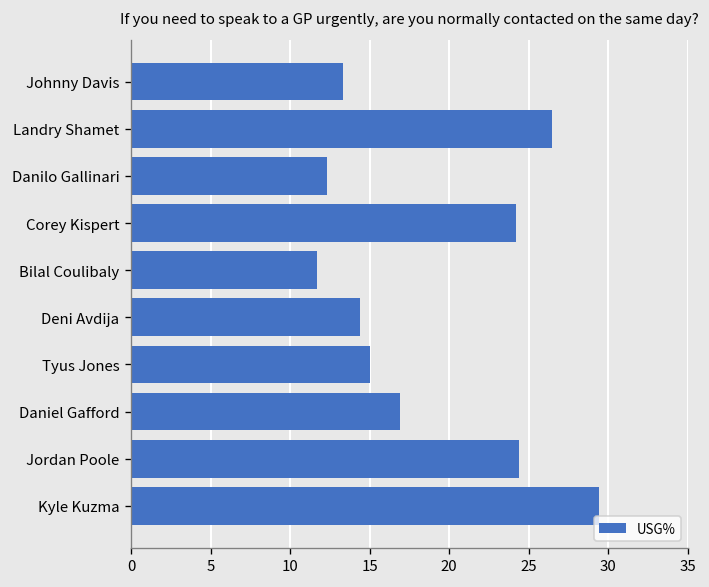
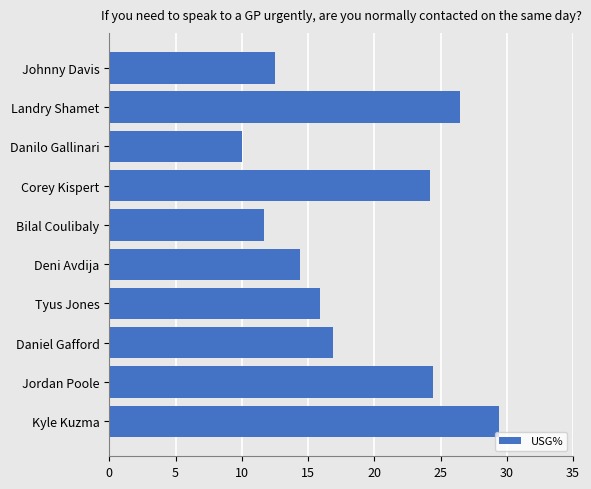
  {
-   "Johnny Davis": 13.3,
+   "Johnny Davis": 12.5,
    "Landry Shamet": 26.5,
-   "Danilo Gallinari": 12.3,
+   "Danilo Gallinari": 10.0,
    "Corey Kispert": 24.2,
    "Bilal Coulibaly": 11.7,
    "Deni Avdija": 14.4,
-   "Tyus Jones": 15.0,
+   "Tyus Jones": 15.9,
    "Daniel Gafford": 16.9,
    "Jordan Poole": 24.4,
    "Kyle Kuzma": 29.4
  }
